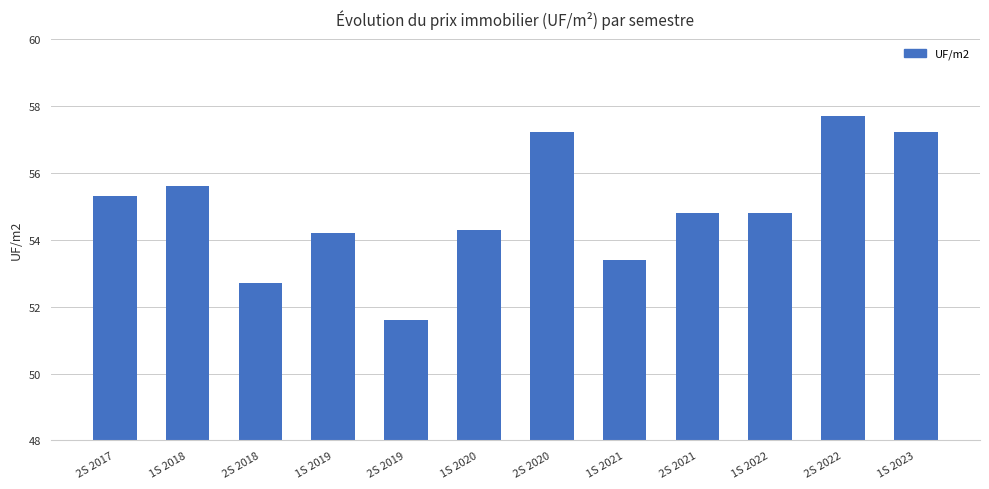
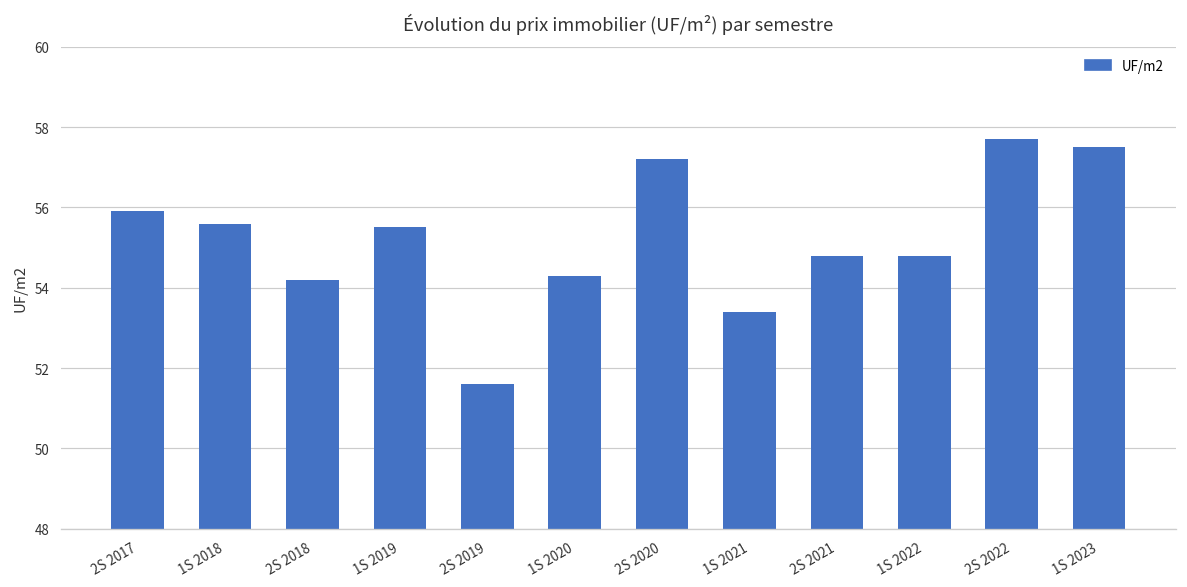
  {
-   "2S 2017": 55.3,
+   "2S 2017": 55.9,
    "1S 2018": 55.6,
-   "2S 2018": 52.7,
-   "1S 2019": 54.2,
+   "2S 2018": 54.2,
+   "1S 2019": 55.5,
    "2S 2019": 51.6,
    "1S 2020": 54.3,
    "2S 2020": 57.2,
    "1S 2021": 53.4,
    "2S 2021": 54.8,
    "1S 2022": 54.8,
    "2S 2022": 57.7,
-   "1S 2023": 57.2
+   "1S 2023": 57.5
  }
